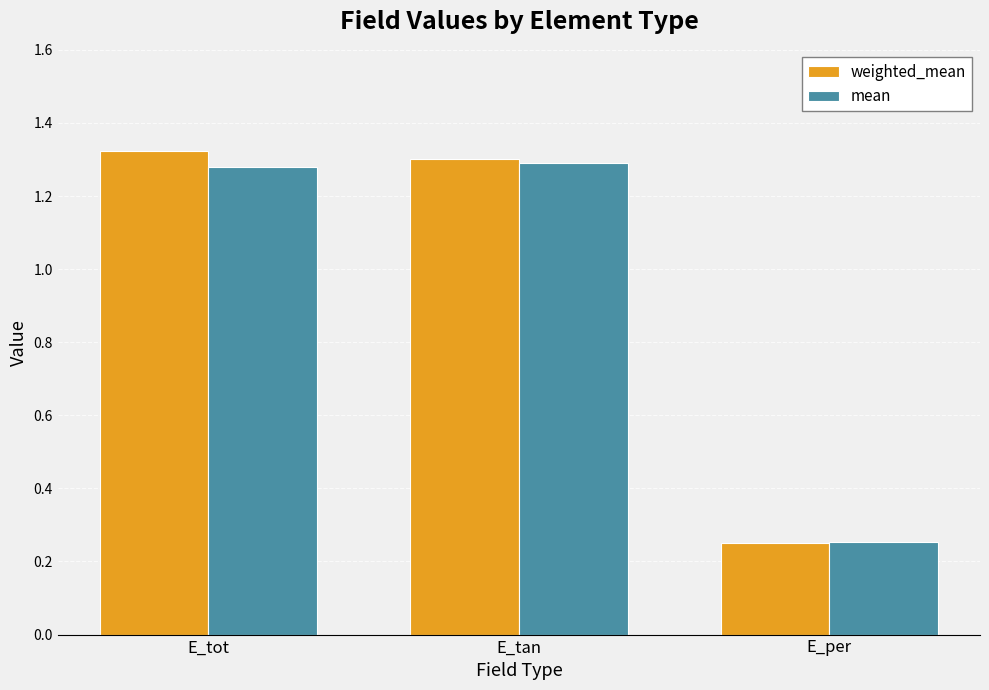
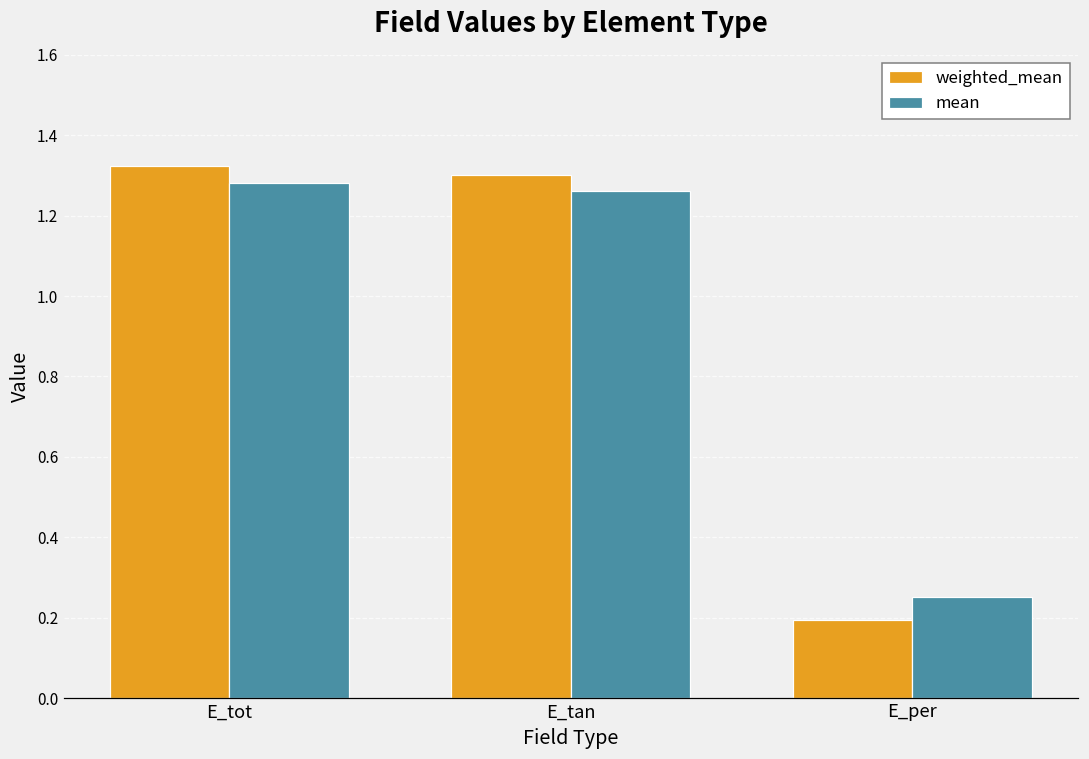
  {
    "weighted_mean": {
      "E_tot": 1.32,
      "E_tan": 1.30,
-     "E_per": 0.25
+     "E_per": 0.19
    },
    "mean": {
      "E_tot": 1.28,
-     "E_tan": 1.29,
+     "E_tan": 1.26,
      "E_per": 0.25
    }
  }
